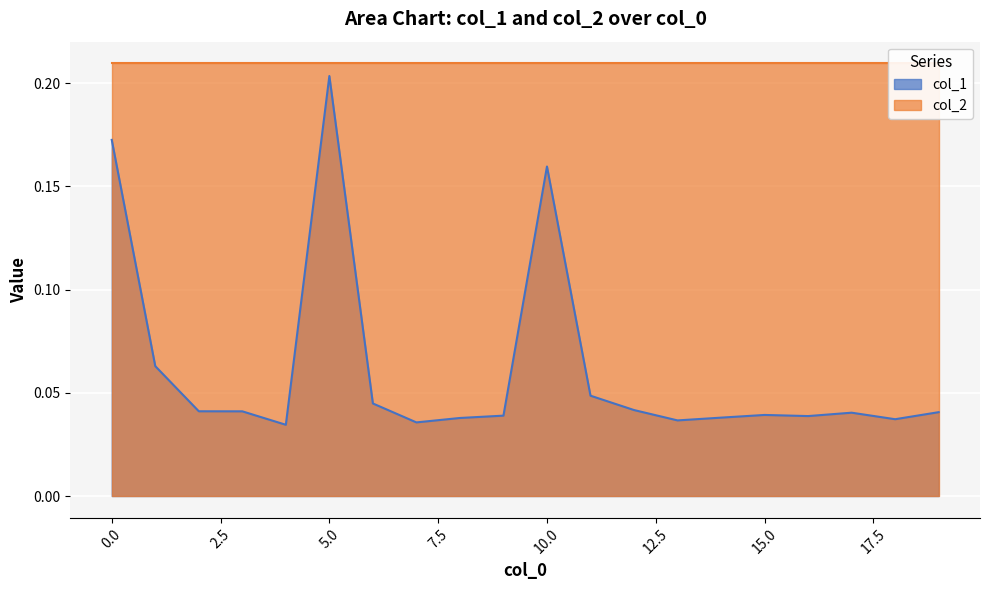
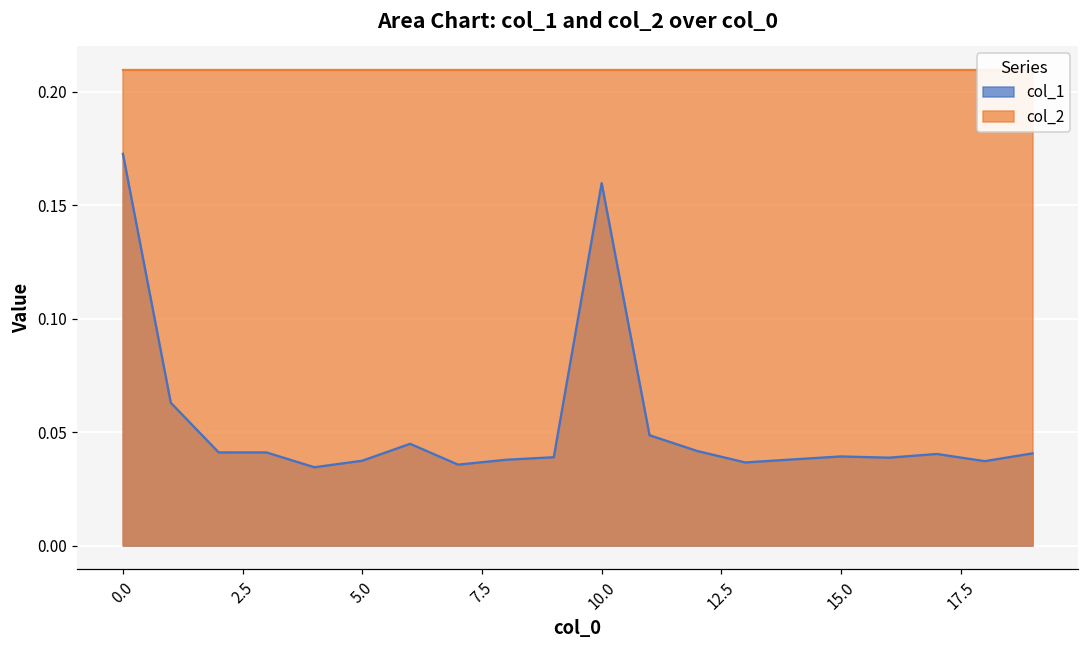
  {
    "col_1": {
      "0.0": 0.173,
-     "5.0": 0.203,
+     "5.0": 0.037,
      "10.0": 0.160,
      "15.0": 0.039
    },
    "col_2": {
      "0.0": 0.210,
      "5.0": 0.210,
      "10.0": 0.210,
      "15.0": 0.210
    }
  }
